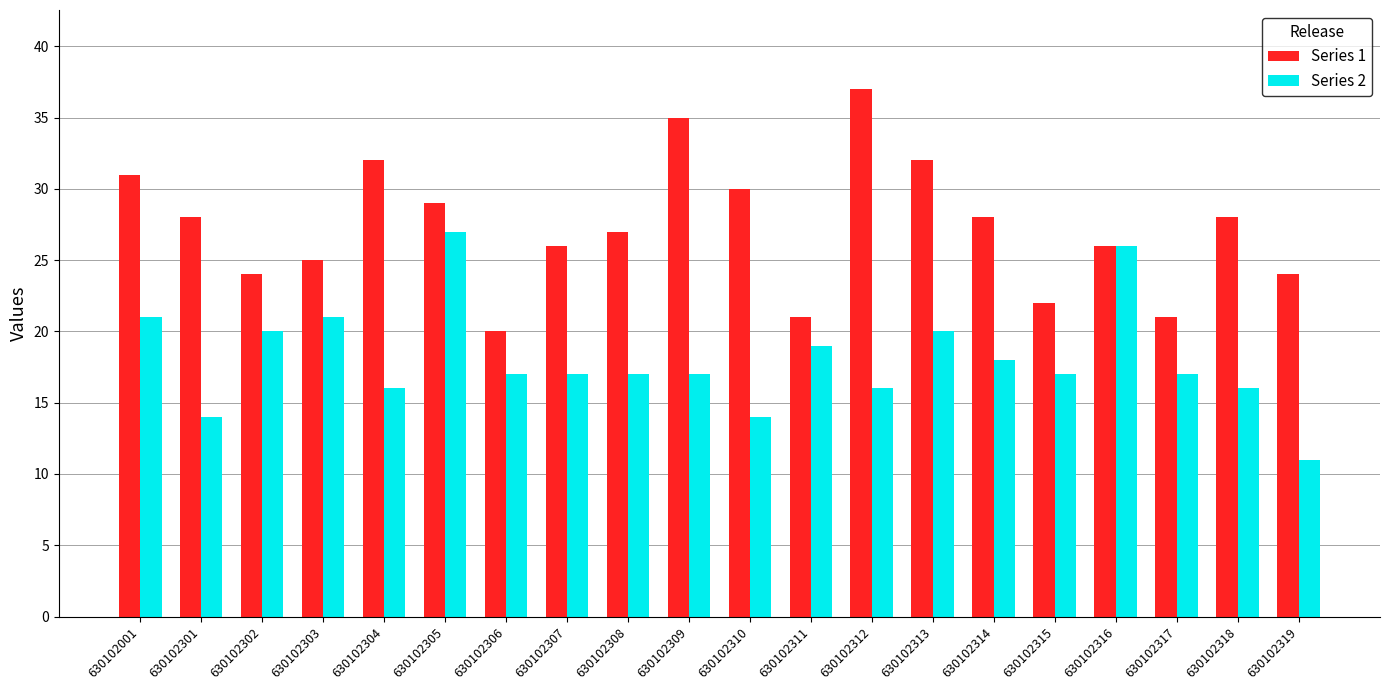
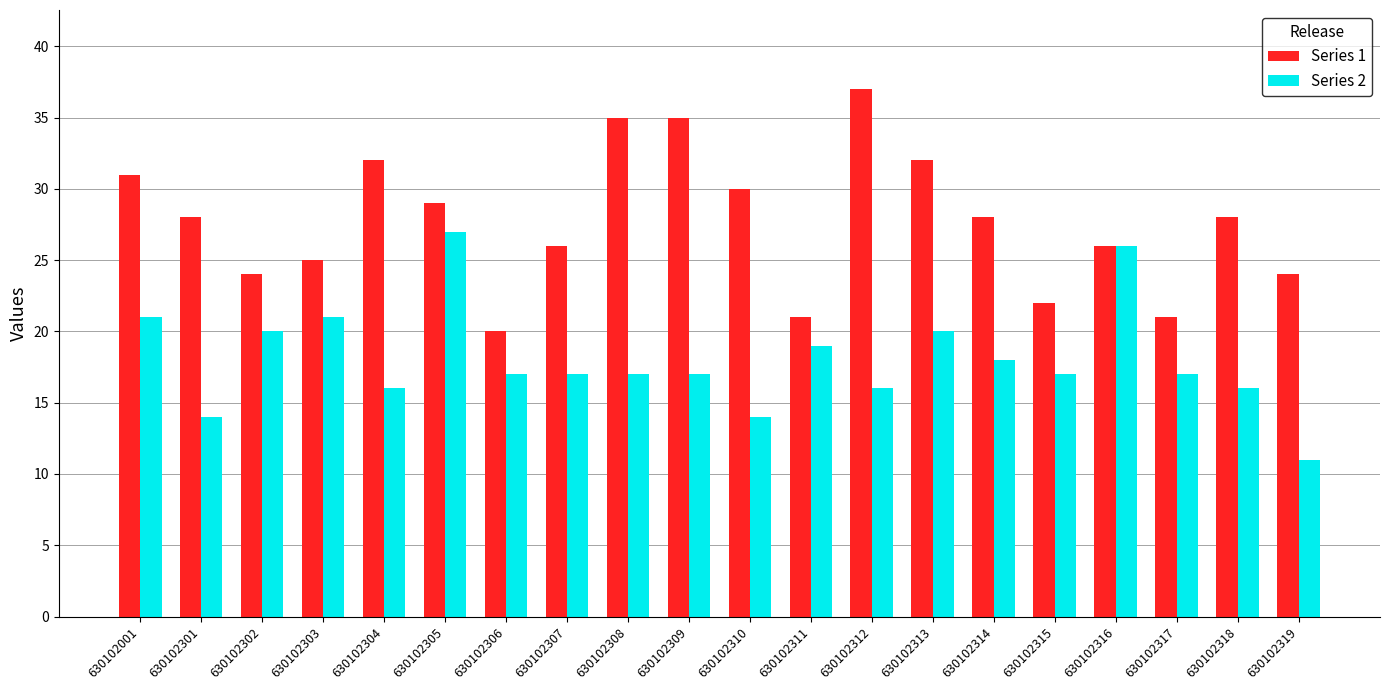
  {
    "Series 1": {
      "630102001": 31,
      "630102301": 28,
      "630102302": 24,
      "630102303": 25,
      "630102304": 32,
      "630102305": 29,
      "630102306": 20,
      "630102307": 26,
-     "630102308": 27,
+     "630102308": 35,
      "630102309": 35,
      "630102310": 30,
      "630102311": 21,
      "630102312": 37,
      "630102313": 32,
      "630102314": 28,
      "630102315": 22,
      "630102316": 26,
      "630102317": 21,
      "630102318": 28,
      "630102319": 24
    },
    "Series 2": {
      "630102001": 21,
      "630102301": 14,
      "630102302": 20,
      "630102303": 21,
      "630102304": 16,
      "630102305": 27,
      "630102306": 17,
      "630102307": 17,
      "630102308": 17,
      "630102309": 17,
      "630102310": 14,
      "630102311": 19,
      "630102312": 16,
      "630102313": 20,
      "630102314": 18,
      "630102315": 17,
      "630102316": 26,
      "630102317": 17,
      "630102318": 16,
      "630102319": 11
    }
  }
